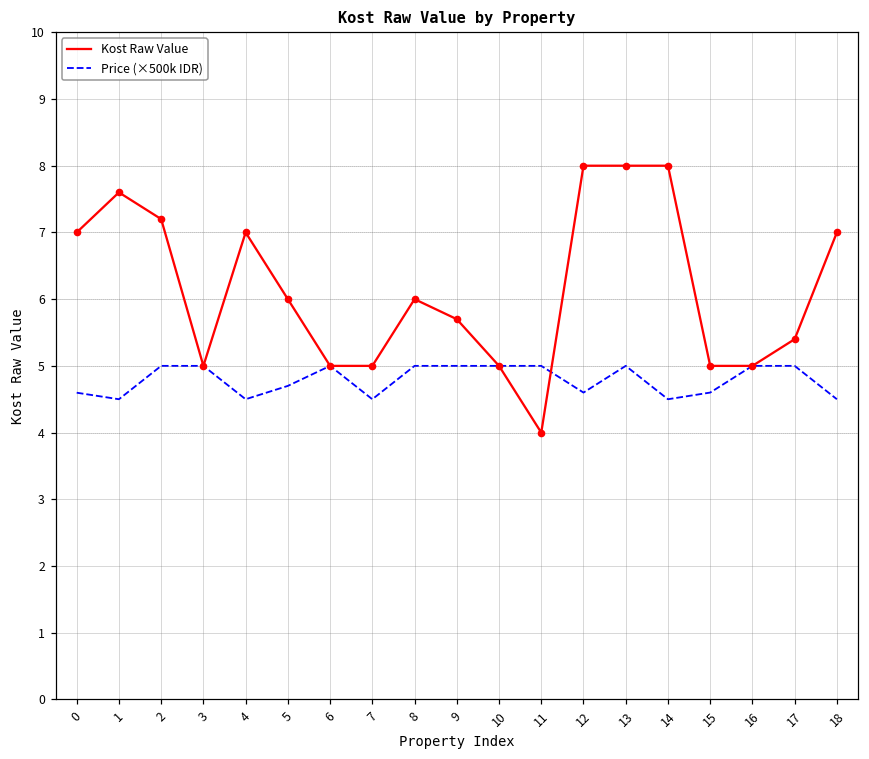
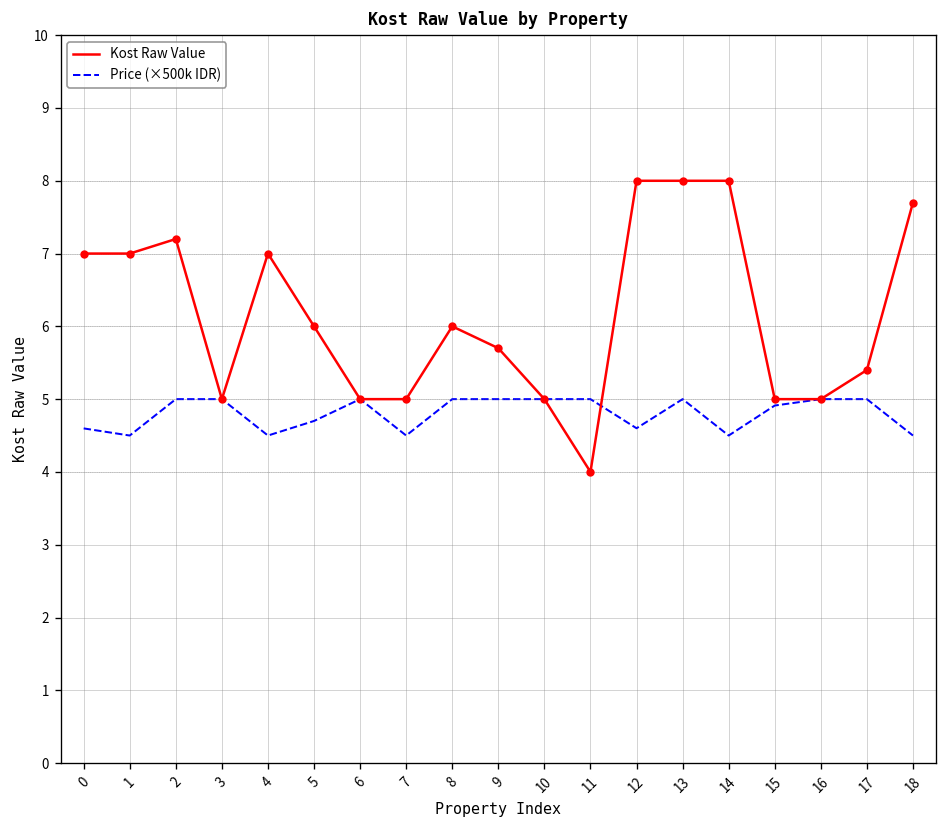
  {
    "Kost Raw Value": {
      "0": 7.0,
-     "1": 7.6,
+     "1": 7.0,
      "2": 7.2,
      "4": 7.0,
      "5": 6.0,
      "7": 5.0,
      "8": 6.0,
      "9": 5.7,
      "11": 4.0,
      "12": 8.0,
      "13": 8.0,
      "14": 8.0,
      "15": 5.0,
      "17": 5.4,
-     "18": 7.0
+     "18": 7.7
    },
    "Price (×500k IDR)": {
      "0": 4.6,
      "1": 4.5,
      "2": 5.0,
      "4": 4.5,
      "5": 4.7,
      "7": 4.5,
      "8": 5.0,
      "9": 5.0,
      "11": 5.0,
      "12": 4.6,
      "13": 5.0,
      "14": 4.5,
-     "15": 4.6,
+     "15": 4.9,
      "17": 5.0,
      "18": 4.5
    }
  }
